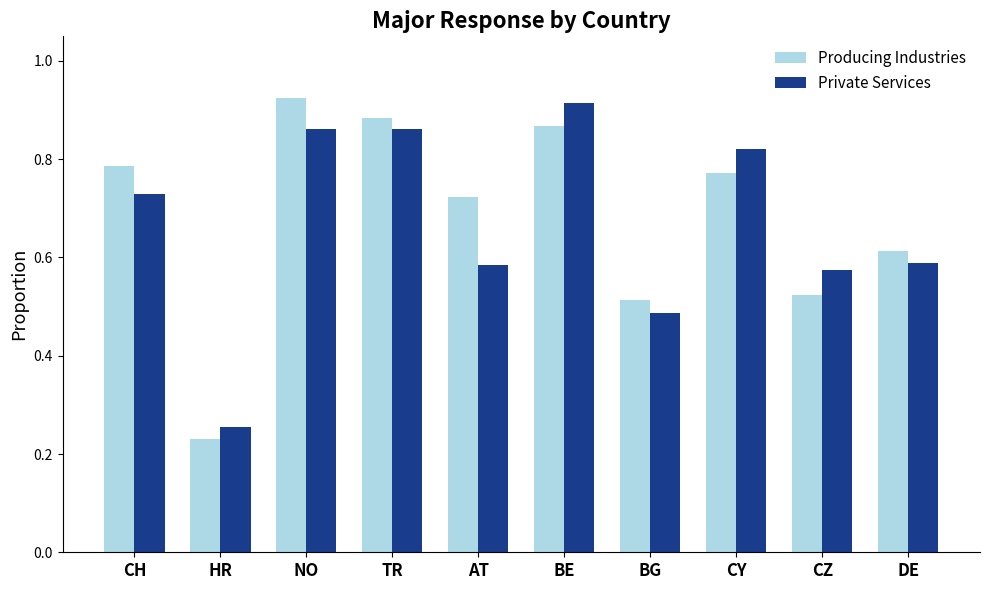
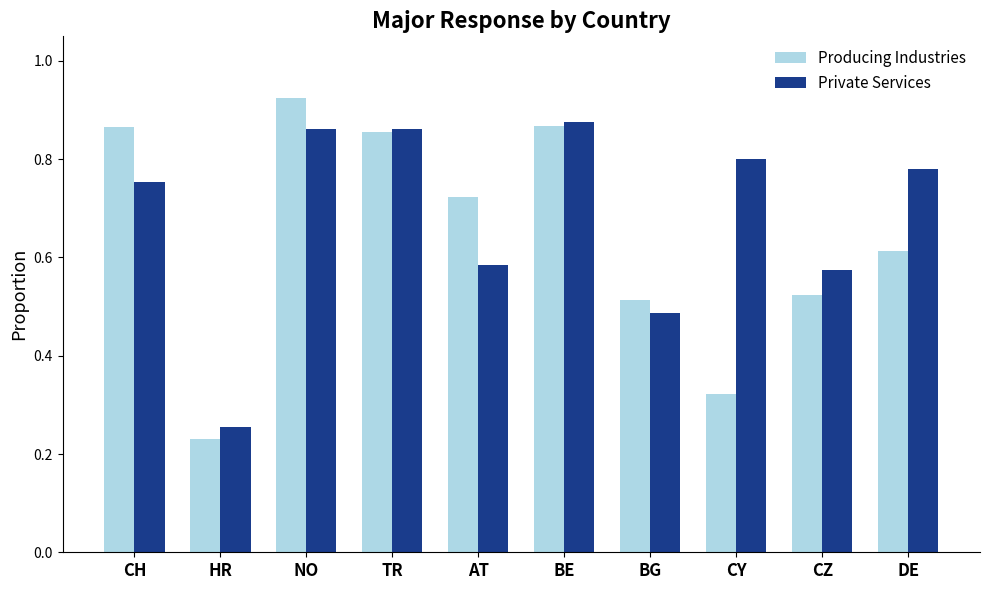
  {
    "Producing Industries": {
-     "CH": 0.79,
+     "CH": 0.87,
      "HR": 0.23,
      "NO": 0.92,
-     "TR": 0.88,
+     "TR": 0.86,
      "AT": 0.72,
      "BE": 0.87,
      "BG": 0.51,
-     "CY": 0.77,
+     "CY": 0.32,
      "CZ": 0.52,
      "DE": 0.61
    },
    "Private Services": {
-     "CH": 0.73,
+     "CH": 0.75,
      "HR": 0.26,
      "NO": 0.86,
      "TR": 0.86,
      "AT": 0.58,
-     "BE": 0.91,
+     "BE": 0.88,
      "BG": 0.49,
-     "CY": 0.82,
+     "CY": 0.80,
      "CZ": 0.57,
-     "DE": 0.59
+     "DE": 0.78
    }
  }
